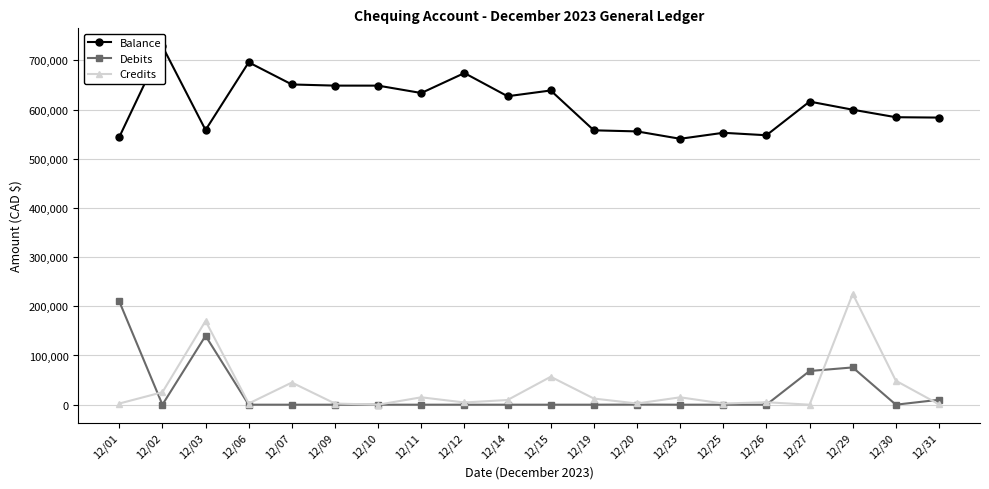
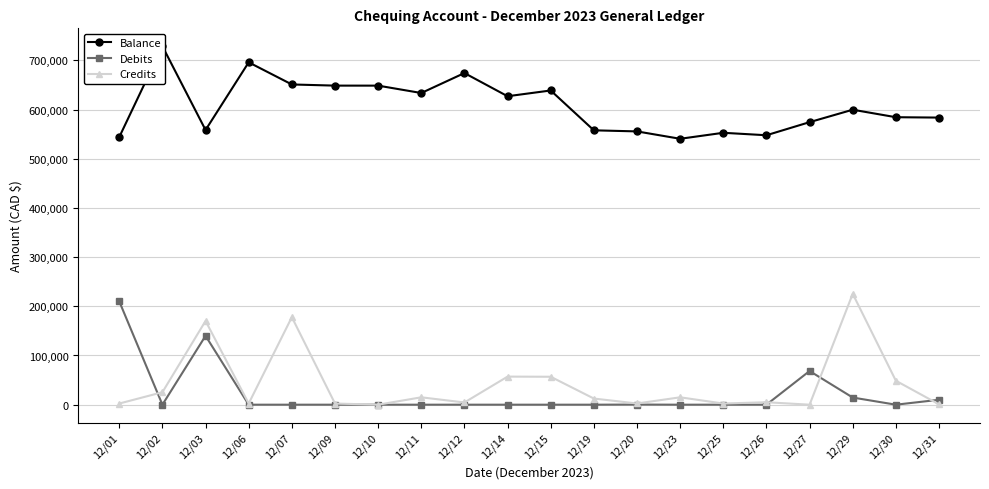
  {
    "Balance": {
      "12/01": "540,000",
      "12/03": "560,000",
      "12/06": "700,000",
      "12/07": "650,000",
      "12/09": "650,000",
      "12/10": "650,000",
      "12/11": "630,000",
      "12/12": "670,000",
      "12/14": "630,000",
      "12/15": "640,000",
      "12/19": "560,000",
      "12/20": "560,000",
      "12/23": "540,000",
      "12/25": "550,000",
      "12/26": "550,000",
-     "12/27": "620,000",
+     "12/27": "570,000",
      "12/29": "600,000",
      "12/30": "580,000",
      "12/31": "580,000"
    },
    "Debits": {
      "12/01": "210,000",
      "12/02": "0",
      "12/03": "140,000",
      "12/07": "0",
      "12/11": "0",
      "12/14": "0",
      "12/15": "0",
      "12/19": "0",
      "12/23": "0",
      "12/27": "70,000",
-     "12/29": "80,000",
+     "12/29": "10,000",
      "12/30": "0",
      "12/31": "10,000"
    },
    "Credits": {
      "12/01": "0",
      "12/02": "30,000",
      "12/03": "170,000",
-     "12/07": "50,000",
+     "12/07": "180,000",
      "12/11": "20,000",
-     "12/14": "10,000",
+     "12/14": "60,000",
      "12/15": "60,000",
      "12/19": "10,000",
      "12/23": "20,000",
      "12/27": "0",
      "12/29": "230,000",
      "12/30": "50,000",
      "12/31": "0"
    }
  }
